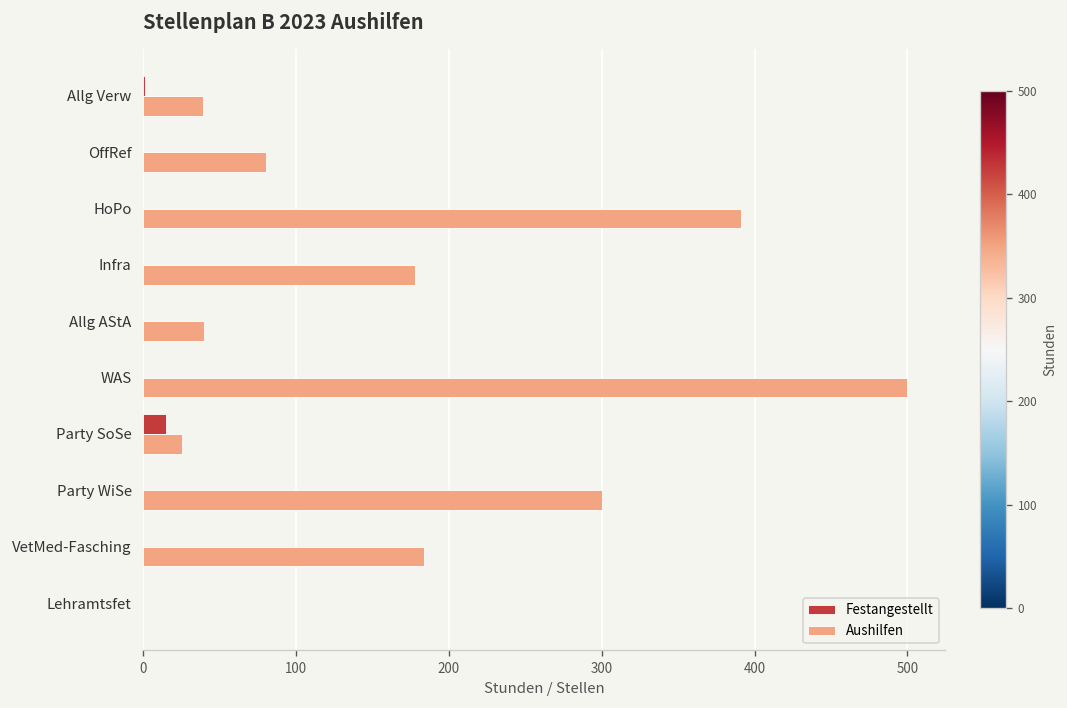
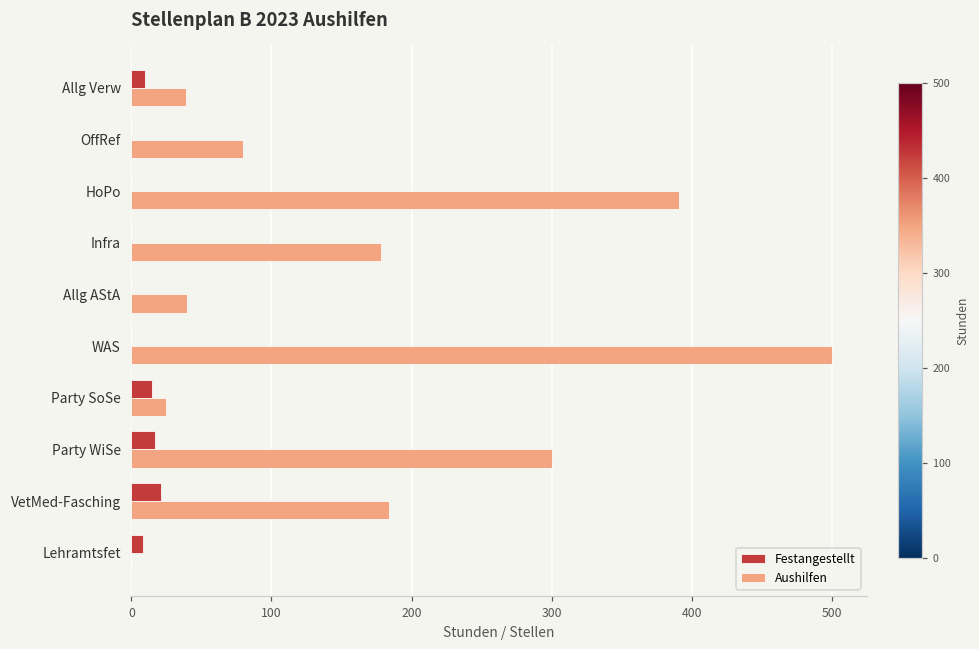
  {
    "Festangestellt": {
-     "Allg Verw": 1,
+     "Allg Verw": 10,
      "OffRef": 0,
      "HoPo": 0,
      "Infra": 0,
      "Allg AStA": 0,
      "WAS": 0,
      "Party SoSe": 15,
-     "Party WiSe": 0,
-     "VetMed-Fasching": 0,
-     "Lehramtsfet": 0
+     "Party WiSe": 17,
+     "VetMed-Fasching": 21,
+     "Lehramtsfet": 8
    },
    "Aushilfen": {
      "Allg Verw": 39,
      "OffRef": 80,
      "HoPo": 391,
      "Infra": 178,
      "Allg AStA": 40,
      "WAS": 500,
      "Party SoSe": 25,
      "Party WiSe": 300,
      "VetMed-Fasching": 184,
      "Lehramtsfet": 0
    }
  }
